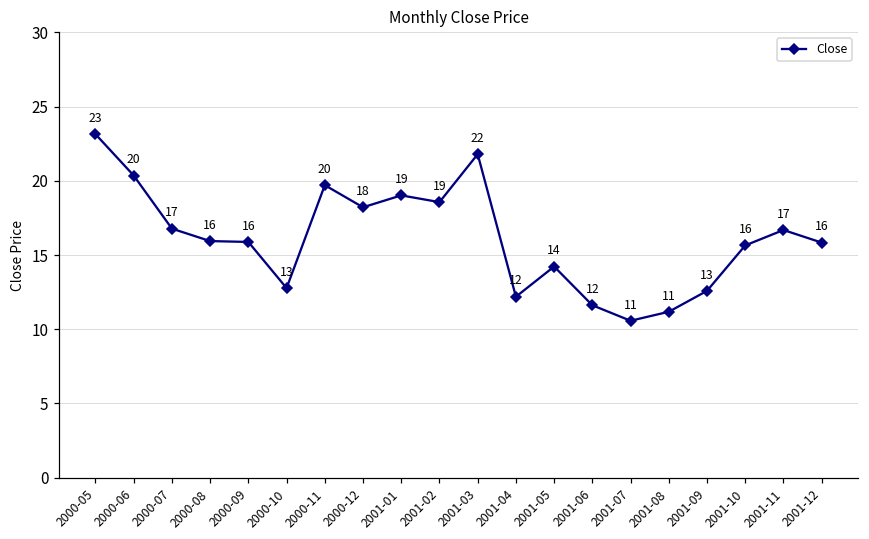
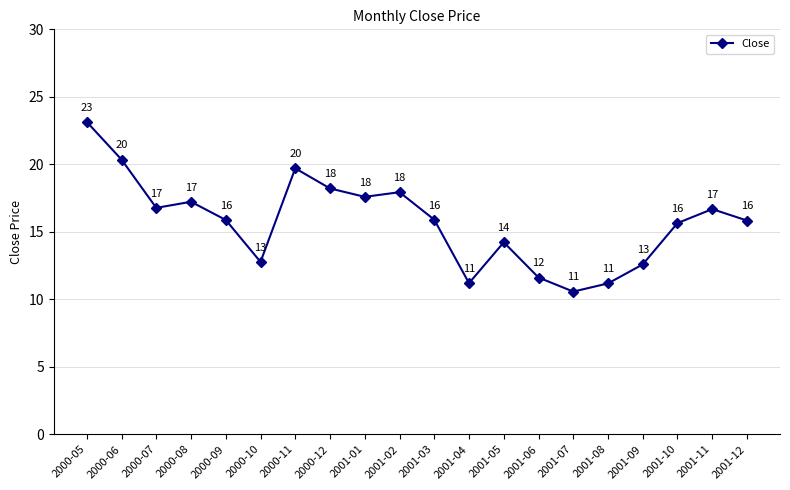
  {
    "2000-05": 23,
    "2000-06": 20,
    "2000-07": 17,
-   "2000-08": 16,
+   "2000-08": 17,
    "2000-09": 16,
    "2000-10": 13,
    "2000-11": 20,
    "2000-12": 18,
-   "2001-01": 19,
-   "2001-02": 19,
-   "2001-03": 22,
-   "2001-04": 12,
+   "2001-01": 18,
+   "2001-02": 18,
+   "2001-03": 16,
+   "2001-04": 11,
    "2001-05": 14,
    "2001-06": 12,
    "2001-07": 11,
    "2001-08": 11,
    "2001-09": 13,
    "2001-10": 16,
    "2001-11": 17,
    "2001-12": 16
  }
